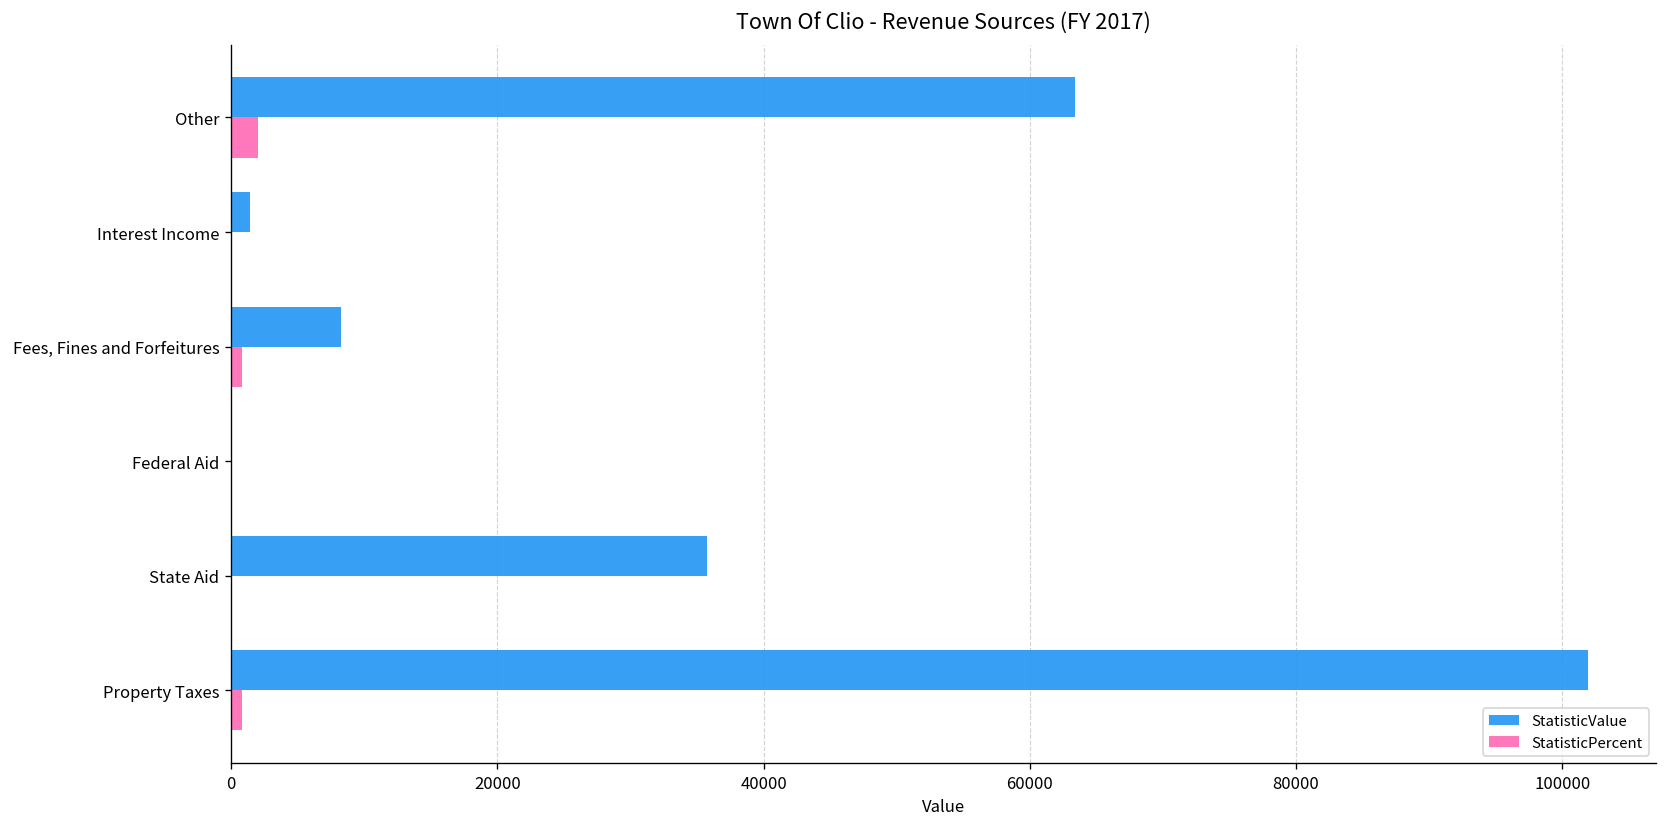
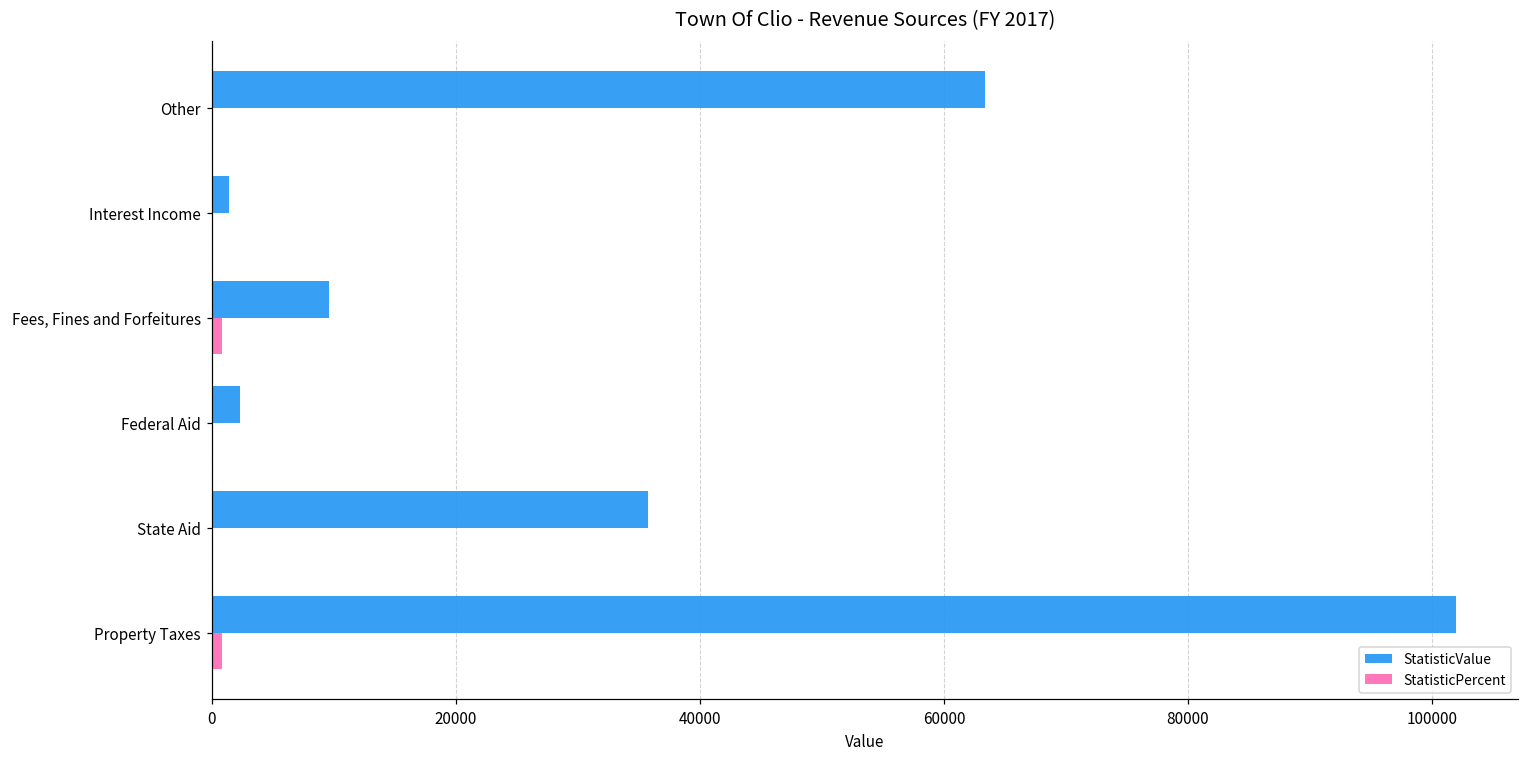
  {
    "StatisticValue": {
      "Other": 63400,
      "Interest Income": 1400,
-     "Fees, Fines and Forfeitures": 8300,
-     "Federal Aid": 0,
+     "Fees, Fines and Forfeitures": 9600,
+     "Federal Aid": 2400,
      "State Aid": 35700,
      "Property Taxes": 101900
    },
    "StatisticPercent": {
-     "Other": 2100,
+     "Other": 0,
      "Interest Income": 0,
      "Fees, Fines and Forfeitures": 800,
      "Federal Aid": 0,
      "Property Taxes": 800
    }
  }
